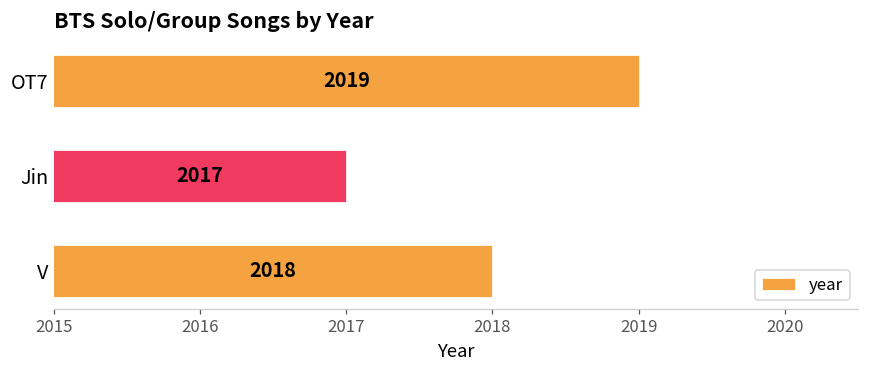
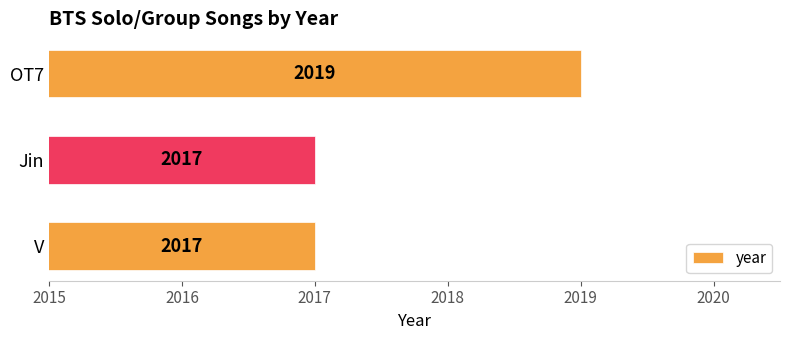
  {
    "OT7": 2019,
    "Jin": 2017,
-   "V": 2018
+   "V": 2017
  }
